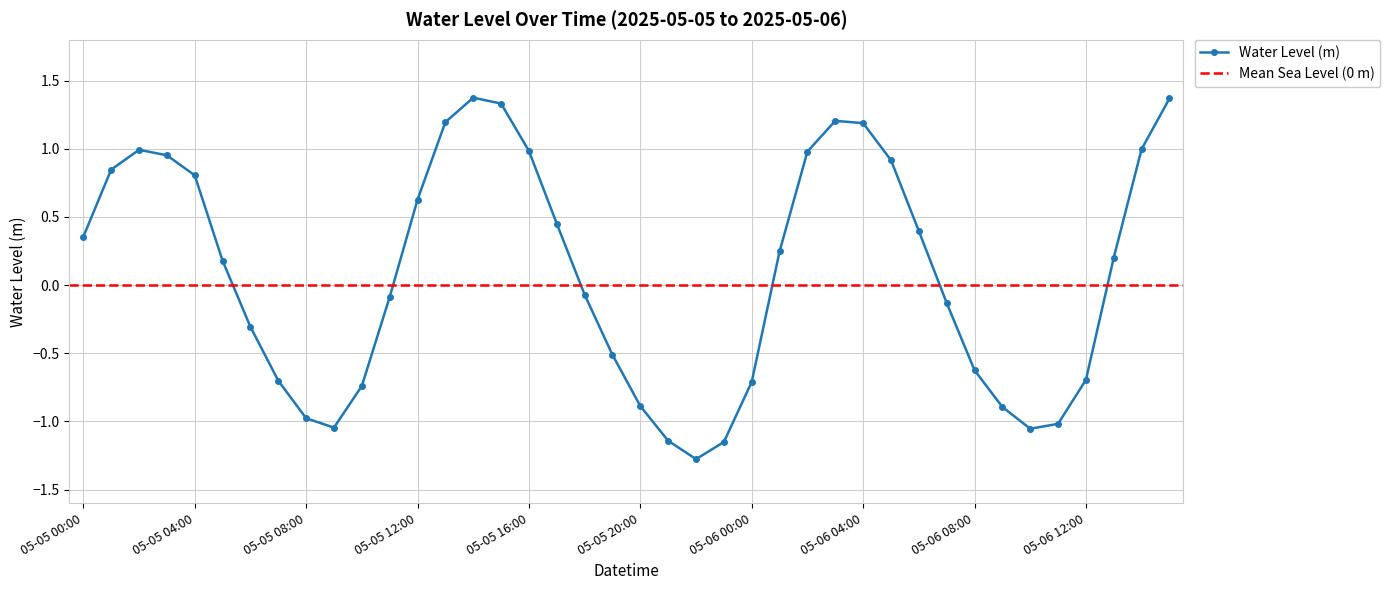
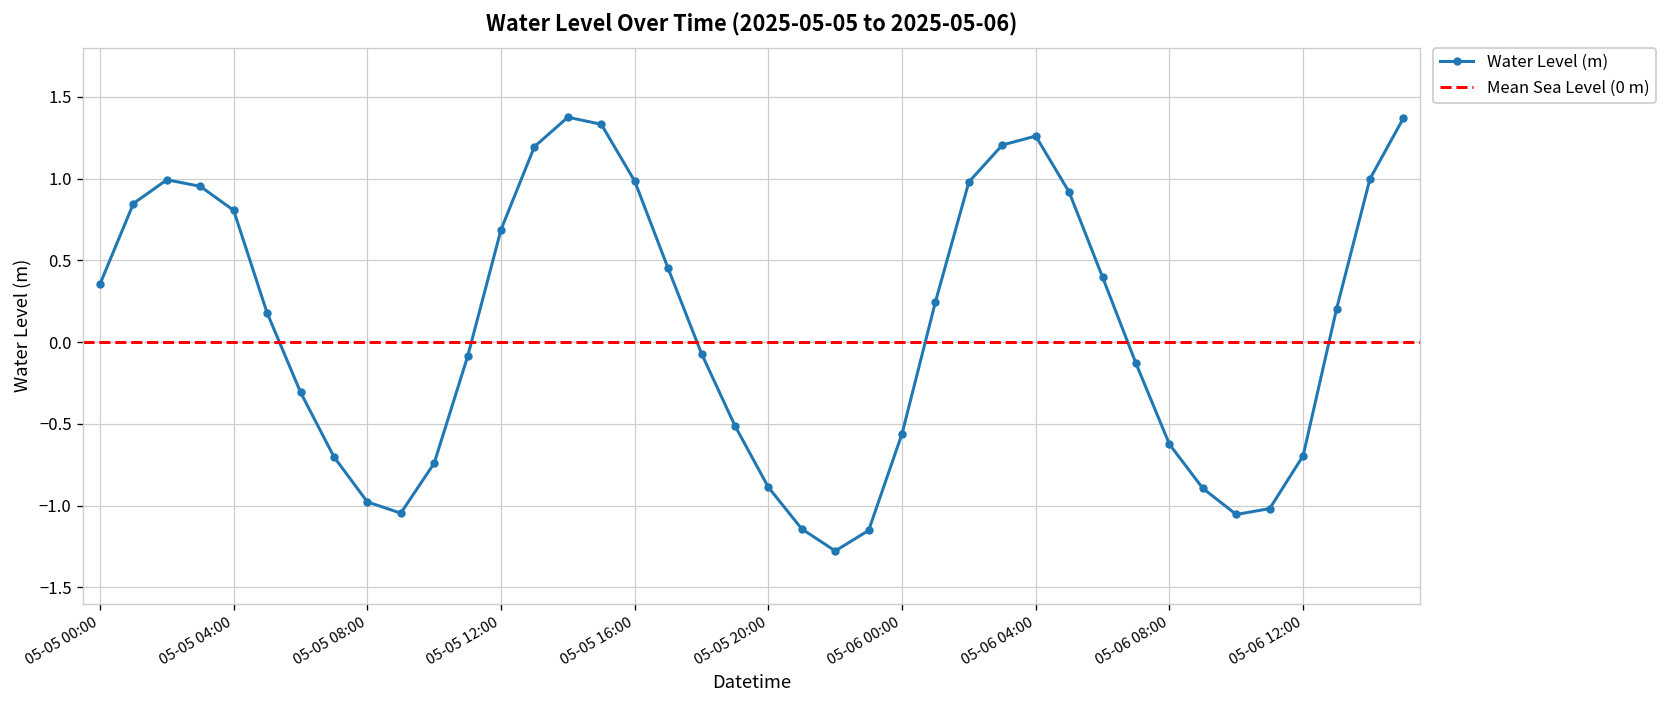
  {
    "05-05 00:00": 0.35,
    "05-05 04:00": 0.81,
    "05-05 08:00": -0.98,
-   "05-05 12:00": 0.63,
+   "05-05 12:00": 0.69,
    "05-05 16:00": 0.98,
    "05-05 20:00": -0.89,
-   "05-06 00:00": -0.71,
-   "05-06 04:00": 1.19,
+   "05-06 00:00": -0.56,
+   "05-06 04:00": 1.26,
    "05-06 08:00": -0.62,
    "05-06 12:00": -0.70
  }
